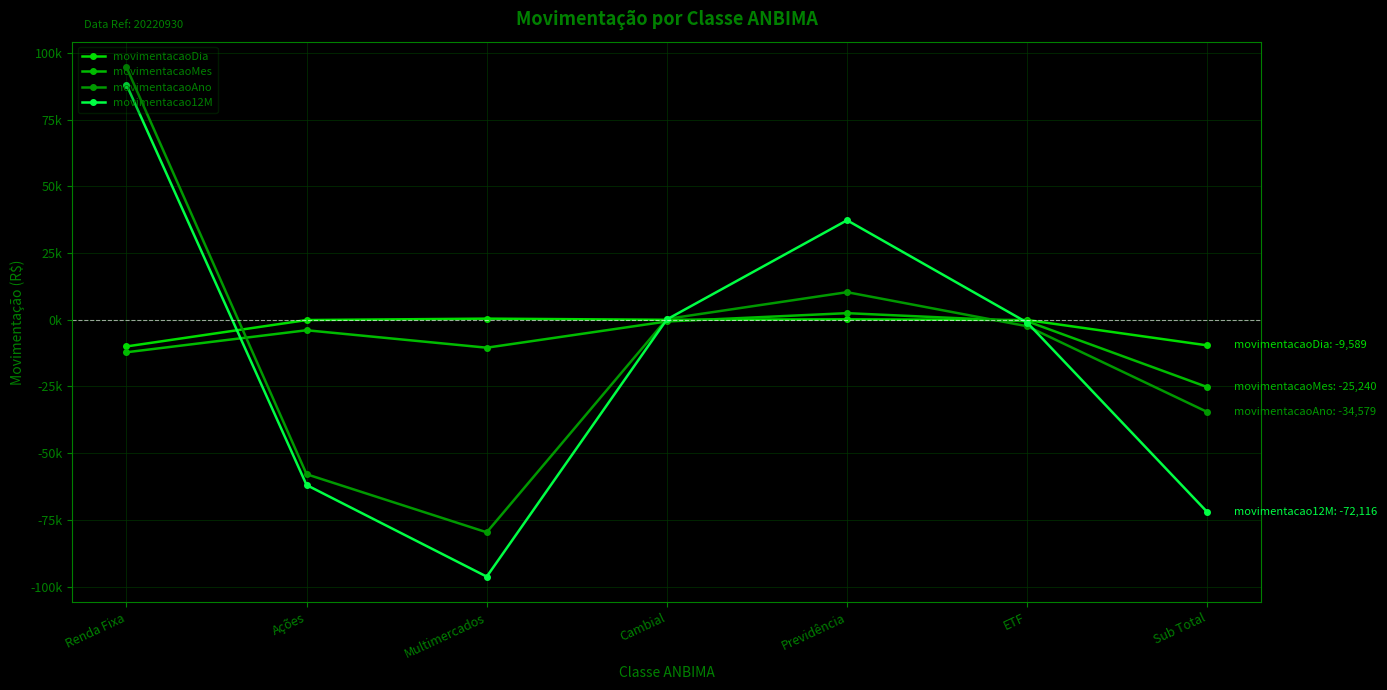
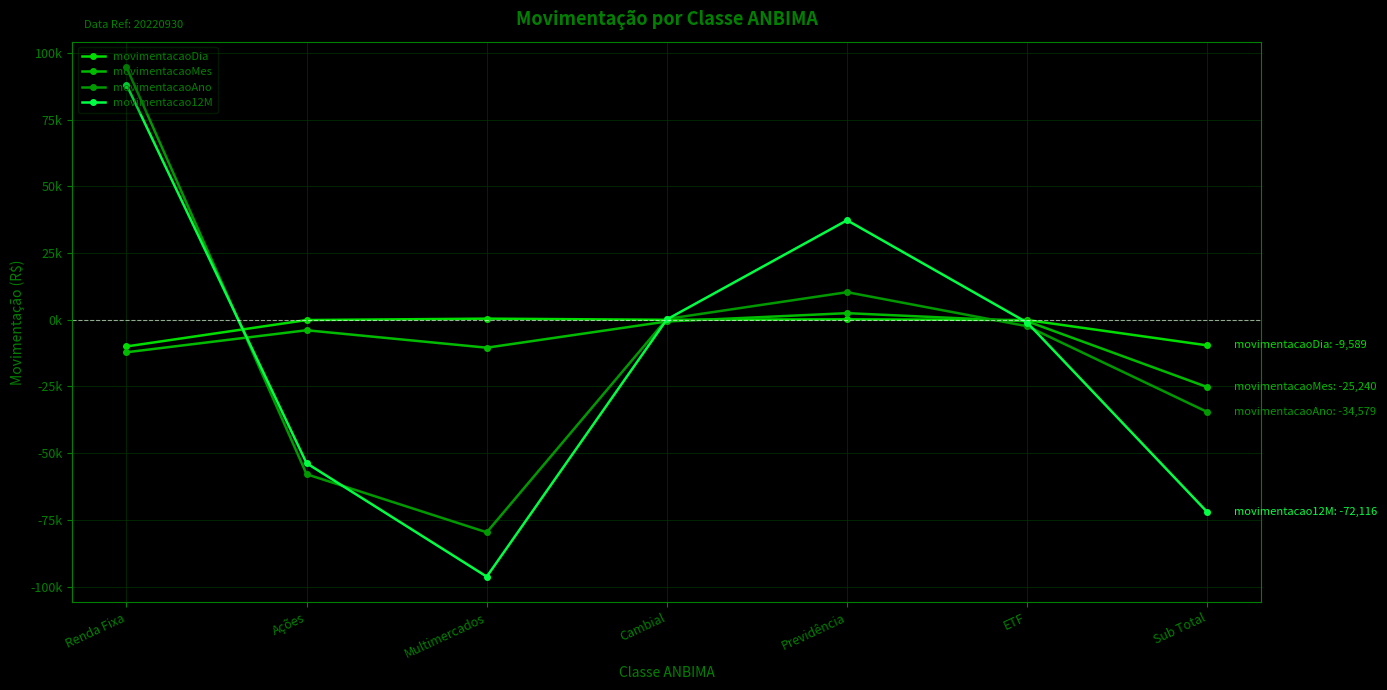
  {
    "movimentacao12M": {
-     "Ações": -62000,
+     "Ações": -54000,
      "Multimercados": -96000,
      "Previdência": 37000,
      "Sub Total": -72000
    }
  }
